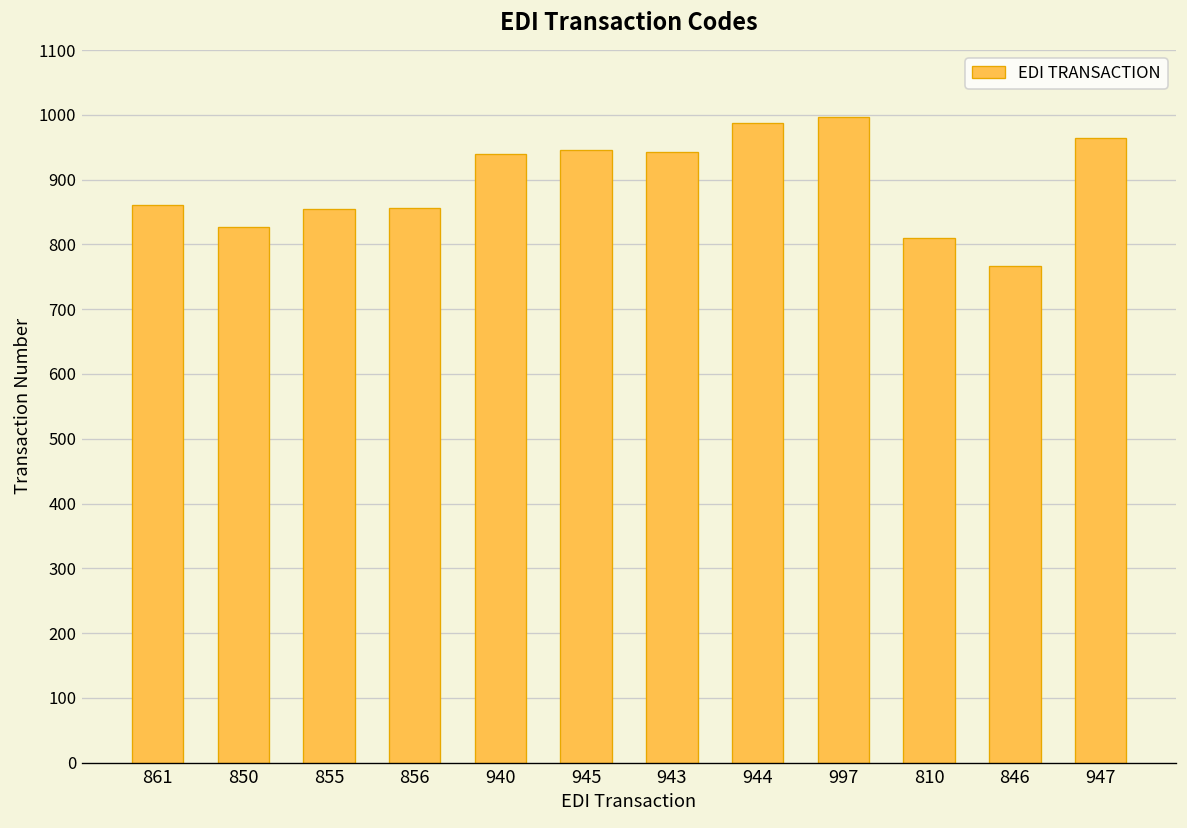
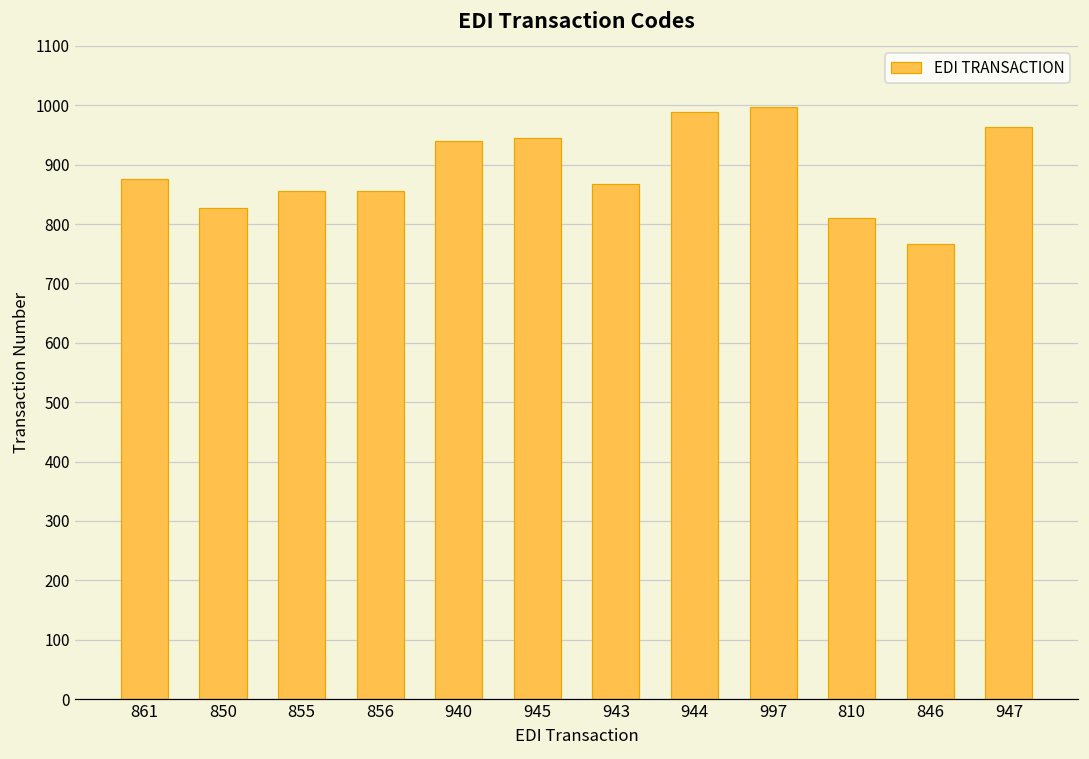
  {
-   "861": 860,
+   "861": 880,
    "850": 830,
    "855": 860,
    "856": 860,
    "940": 940,
    "945": 950,
-   "943": 940,
+   "943": 870,
    "944": 990,
    "997": 1000,
    "810": 810,
    "846": 770,
    "947": 960
  }
